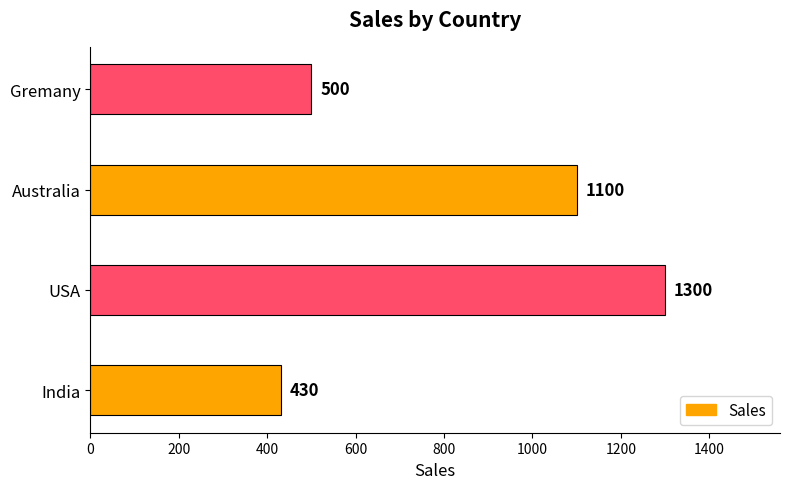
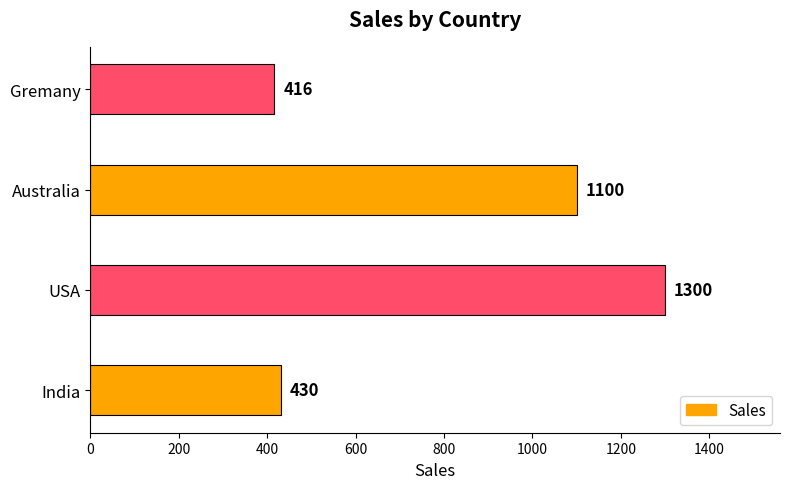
  {
-   "Gremany": 500,
+   "Gremany": 416,
    "Australia": 1100,
    "USA": 1300,
    "India": 430
  }
